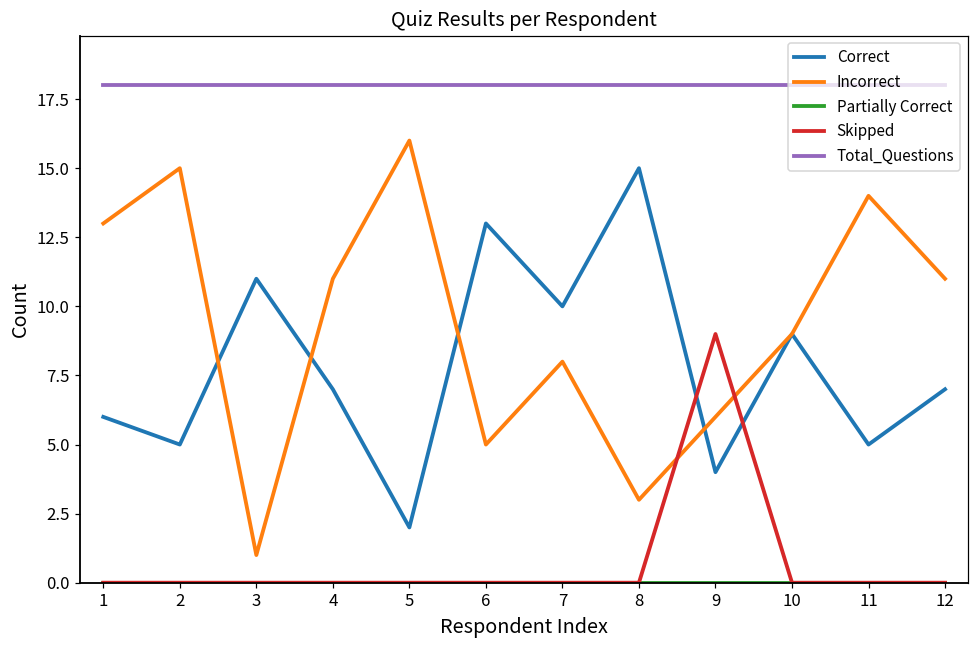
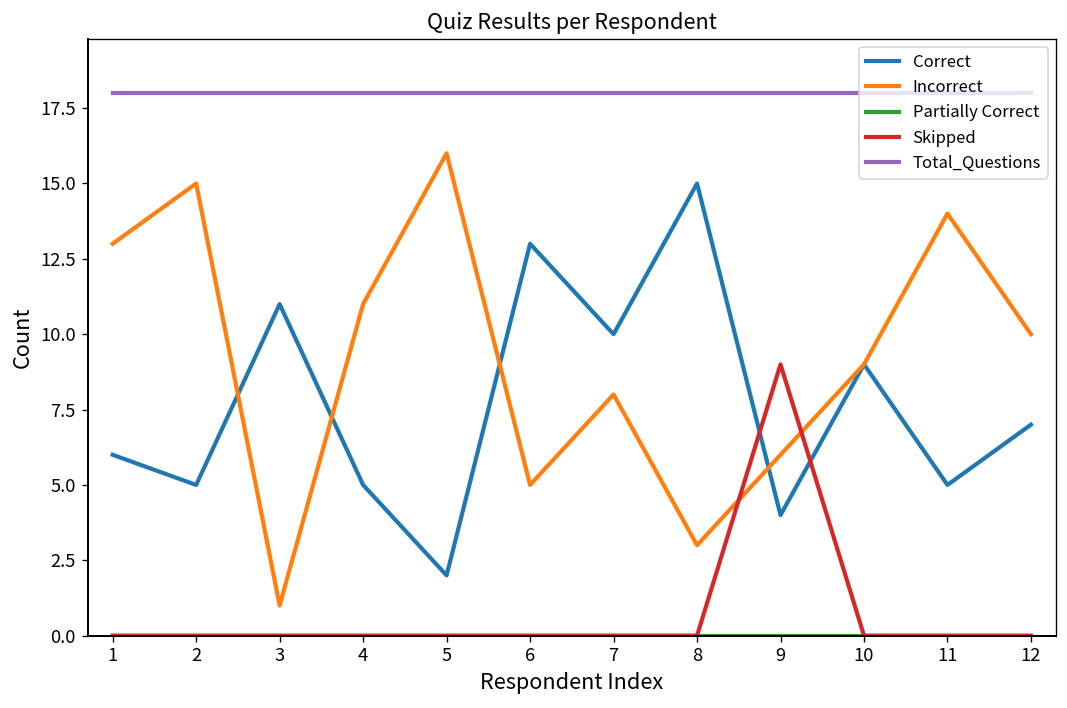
  {
    "Correct": {
      "1": 6,
      "2": 5,
      "3": 11,
-     "4": 7,
+     "4": 5,
      "5": 2,
      "6": 13,
      "7": 10,
      "8": 15,
      "9": 4,
      "11": 5,
      "12": 7
    },
    "Incorrect": {
      "1": 13,
      "2": 15,
      "3": 1,
      "4": 11,
      "5": 16,
      "6": 5,
      "7": 8,
      "8": 3,
      "9": 6,
      "11": 14,
-     "12": 11
+     "12": 10
    },
    "Partially Correct": {
      "9": 0
    },
    "Skipped": {
      "9": 9
    },
    "Total_Questions": {
      "1": 18,
      "2": 18,
      "3": 18,
      "4": 18,
      "5": 18,
      "6": 18,
      "7": 18,
      "8": 18,
      "9": 18
    }
  }
